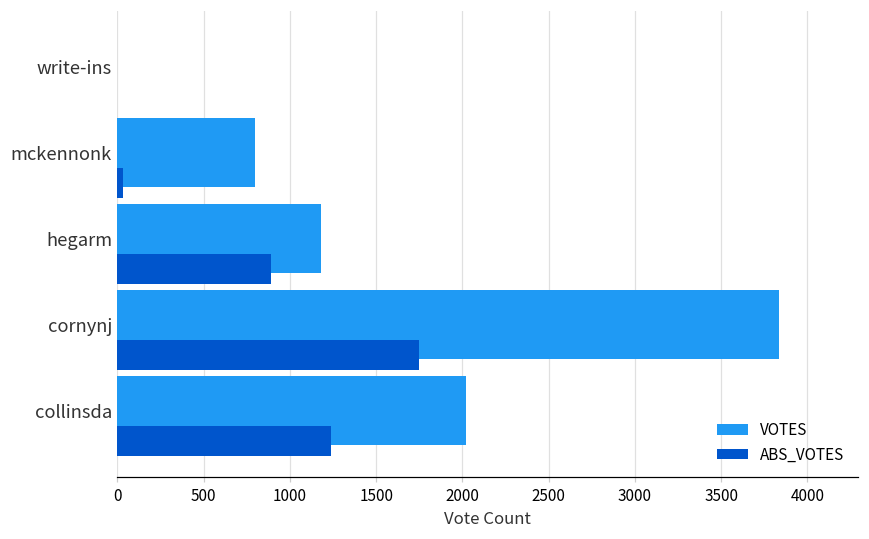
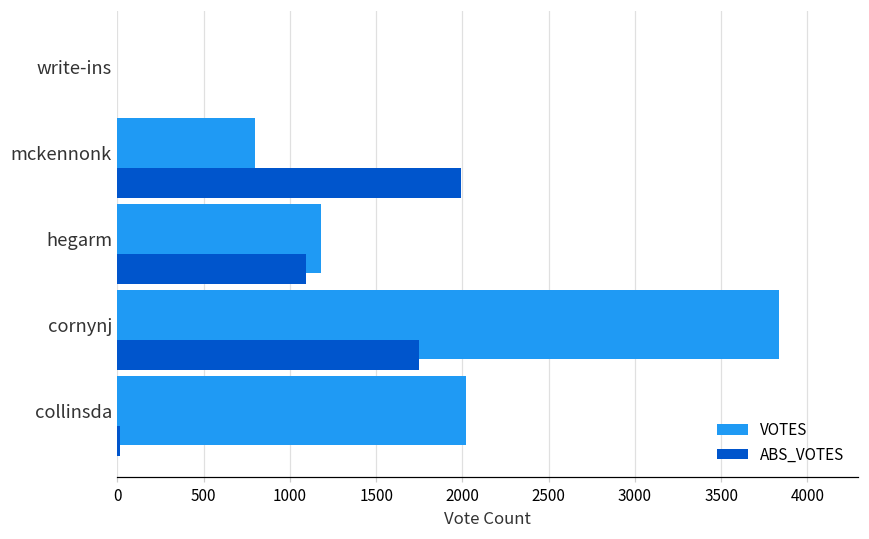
  {
    "VOTES": {
      "write-ins": 0,
      "mckennonk": 800,
      "hegarm": 1180,
      "cornynj": 3830,
      "collinsda": 2020
    },
    "ABS_VOTES": {
      "write-ins": 0,
-     "mckennonk": 30,
-     "hegarm": 890,
-     "collinsda": 1240
+     "mckennonk": 1990,
+     "hegarm": 1090,
+     "collinsda": 20
    }
  }
